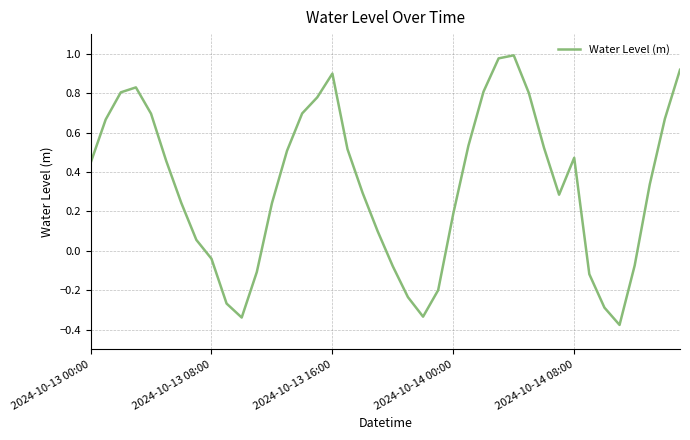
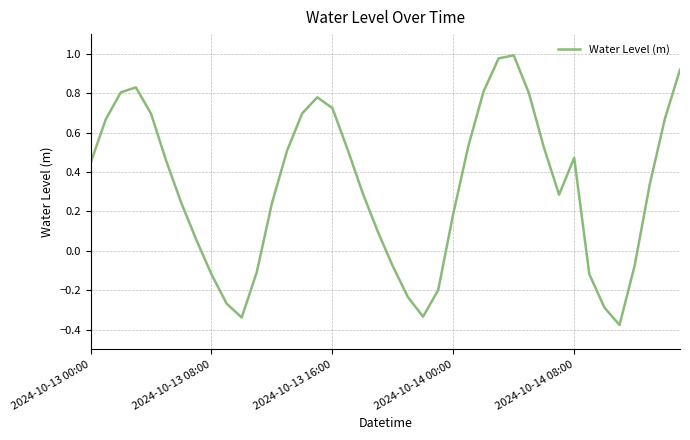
  {
    "2024-10-13 00:00": 0.45,
-   "2024-10-13 08:00": -0.04,
-   "2024-10-13 16:00": 0.90,
+   "2024-10-13 08:00": -0.12,
+   "2024-10-13 16:00": 0.72,
    "2024-10-14 00:00": 0.19,
    "2024-10-14 08:00": 0.47
  }
